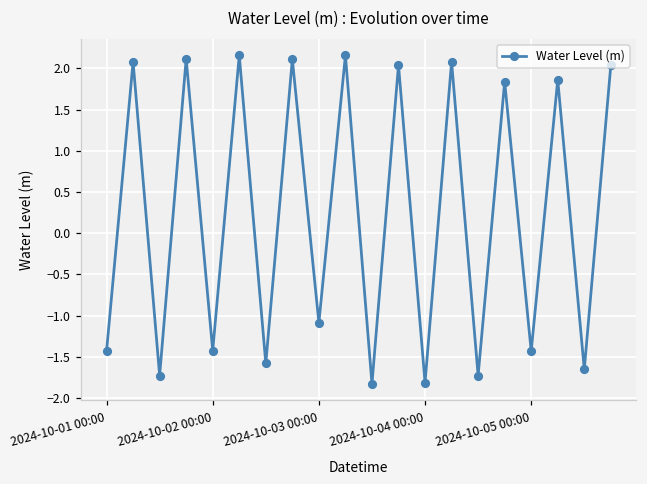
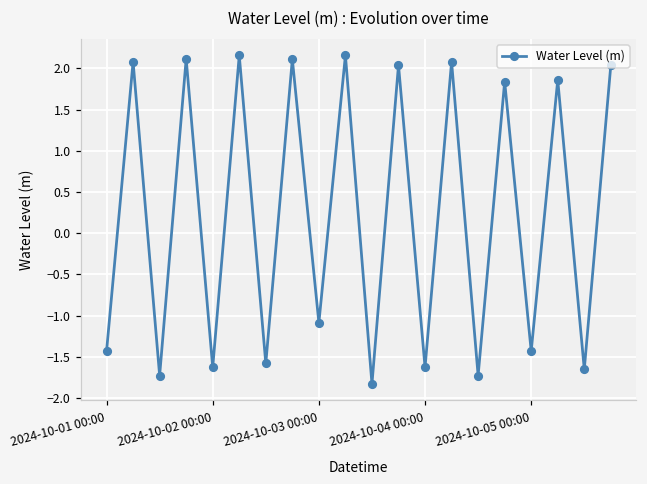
  {
    "2024-10-01 00:00": -1.4,
-   "2024-10-02 00:00": -1.4,
+   "2024-10-02 00:00": -1.6,
    "2024-10-03 00:00": -1.1,
-   "2024-10-04 00:00": -1.8,
+   "2024-10-04 00:00": -1.6,
    "2024-10-05 00:00": -1.4
  }
